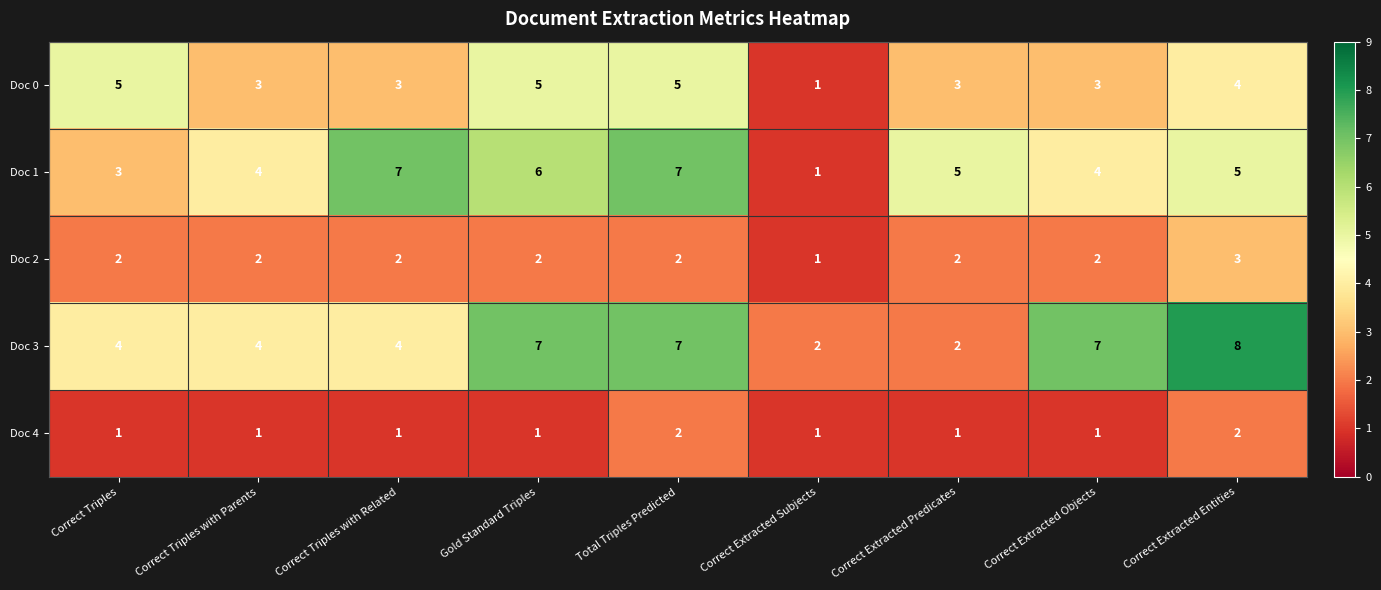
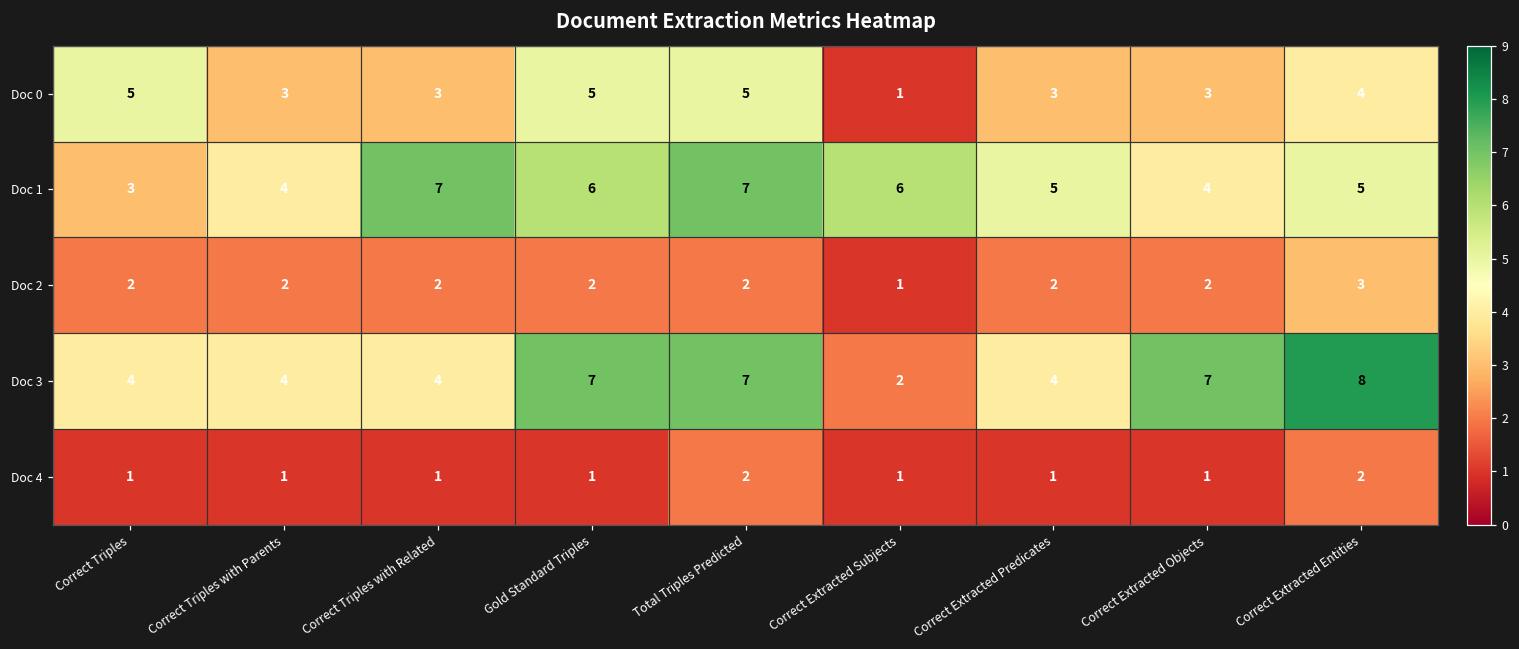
  {
    "Doc 0": {
      "Correct Triples": 5,
      "Correct Triples with Parents": 3,
      "Correct Triples with Related": 3,
      "Gold Standard Triples": 5,
      "Total Triples Predicted": 5,
      "Correct Extracted Subjects": 1,
      "Correct Extracted Predicates": 3,
      "Correct Extracted Objects": 3,
      "Correct Extracted Entities": 4
    },
    "Doc 1": {
      "Correct Triples": 3,
      "Correct Triples with Parents": 4,
      "Correct Triples with Related": 7,
      "Gold Standard Triples": 6,
      "Total Triples Predicted": 7,
-     "Correct Extracted Subjects": 1,
+     "Correct Extracted Subjects": 6,
      "Correct Extracted Predicates": 5,
      "Correct Extracted Objects": 4,
      "Correct Extracted Entities": 5
    },
    "Doc 2": {
      "Correct Triples": 2,
      "Correct Triples with Parents": 2,
      "Correct Triples with Related": 2,
      "Gold Standard Triples": 2,
      "Total Triples Predicted": 2,
      "Correct Extracted Subjects": 1,
      "Correct Extracted Predicates": 2,
      "Correct Extracted Objects": 2,
      "Correct Extracted Entities": 3
    },
    "Doc 3": {
      "Correct Triples": 4,
      "Correct Triples with Parents": 4,
      "Correct Triples with Related": 4,
      "Gold Standard Triples": 7,
      "Total Triples Predicted": 7,
      "Correct Extracted Subjects": 2,
-     "Correct Extracted Predicates": 2,
+     "Correct Extracted Predicates": 4,
      "Correct Extracted Objects": 7,
      "Correct Extracted Entities": 8
    },
    "Doc 4": {
      "Correct Triples": 1,
      "Correct Triples with Parents": 1,
      "Correct Triples with Related": 1,
      "Gold Standard Triples": 1,
      "Total Triples Predicted": 2,
      "Correct Extracted Subjects": 1,
      "Correct Extracted Predicates": 1,
      "Correct Extracted Objects": 1,
      "Correct Extracted Entities": 2
    }
  }
